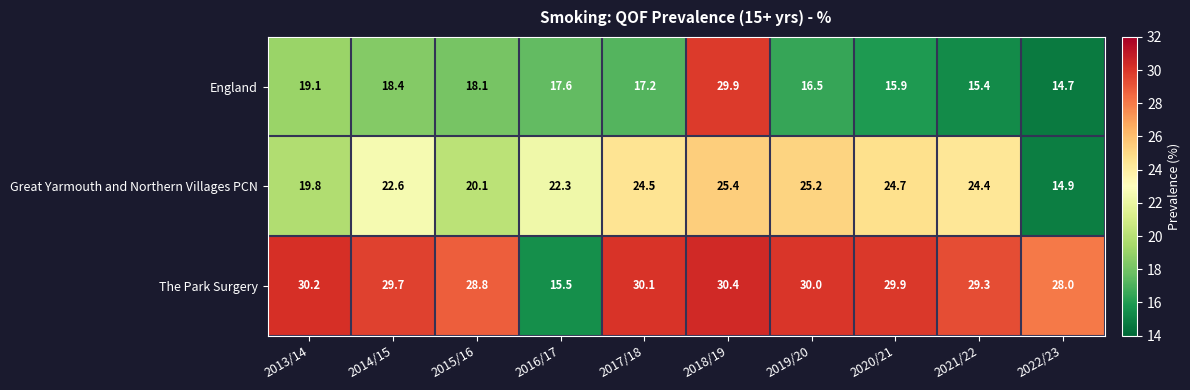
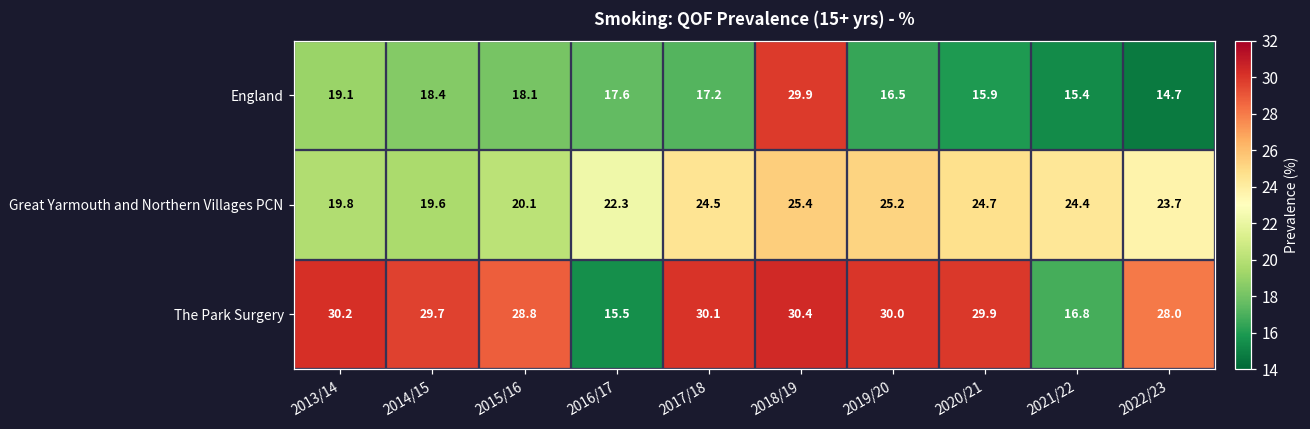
  {
    "England": {
      "2013/14": 19.1,
      "2014/15": 18.4,
      "2015/16": 18.1,
      "2016/17": 17.6,
      "2017/18": 17.2,
      "2018/19": 29.9,
      "2019/20": 16.5,
      "2020/21": 15.9,
      "2021/22": 15.4,
      "2022/23": 14.7
    },
    "Great Yarmouth and Northern Villages PCN": {
      "2013/14": 19.8,
-     "2014/15": 22.6,
+     "2014/15": 19.6,
      "2015/16": 20.1,
      "2016/17": 22.3,
      "2017/18": 24.5,
      "2018/19": 25.4,
      "2019/20": 25.2,
      "2020/21": 24.7,
      "2021/22": 24.4,
-     "2022/23": 14.9
+     "2022/23": 23.7
    },
    "The Park Surgery": {
      "2013/14": 30.2,
      "2014/15": 29.7,
      "2015/16": 28.8,
      "2016/17": 15.5,
      "2017/18": 30.1,
      "2018/19": 30.4,
      "2019/20": 30.0,
      "2020/21": 29.9,
-     "2021/22": 29.3,
+     "2021/22": 16.8,
      "2022/23": 28.0
    }
  }
